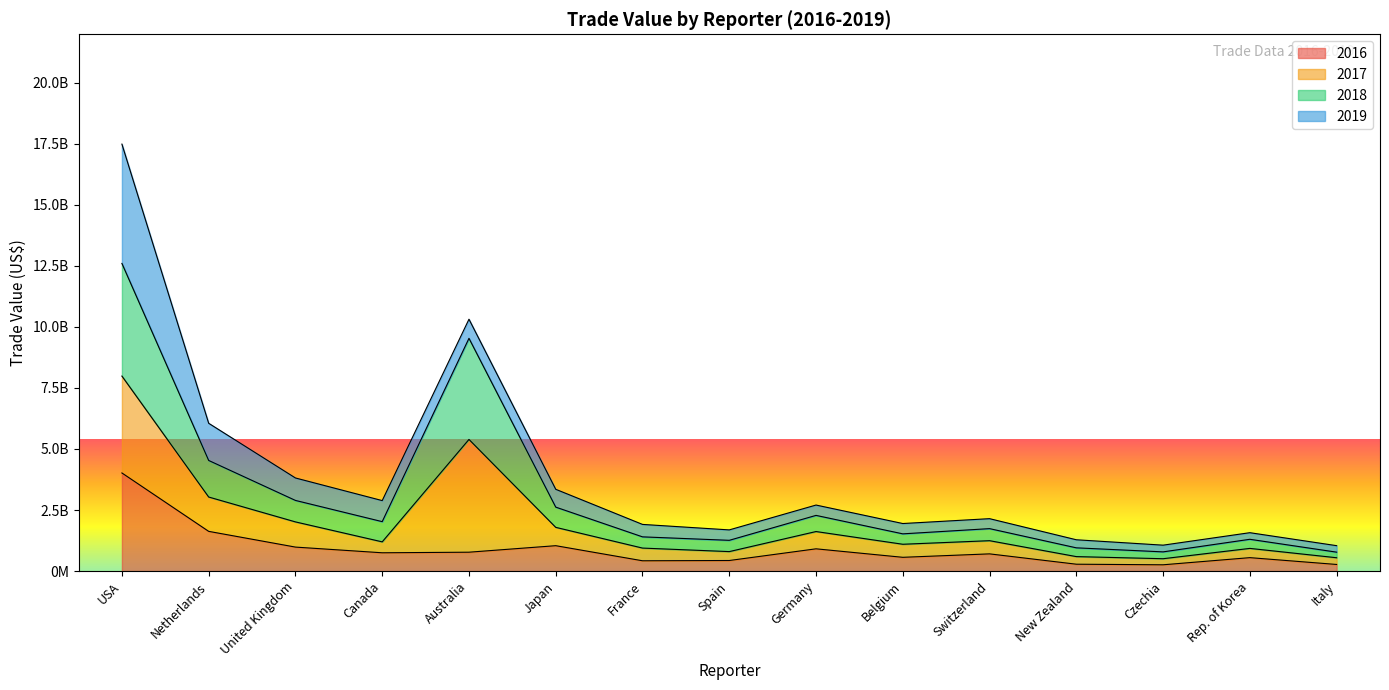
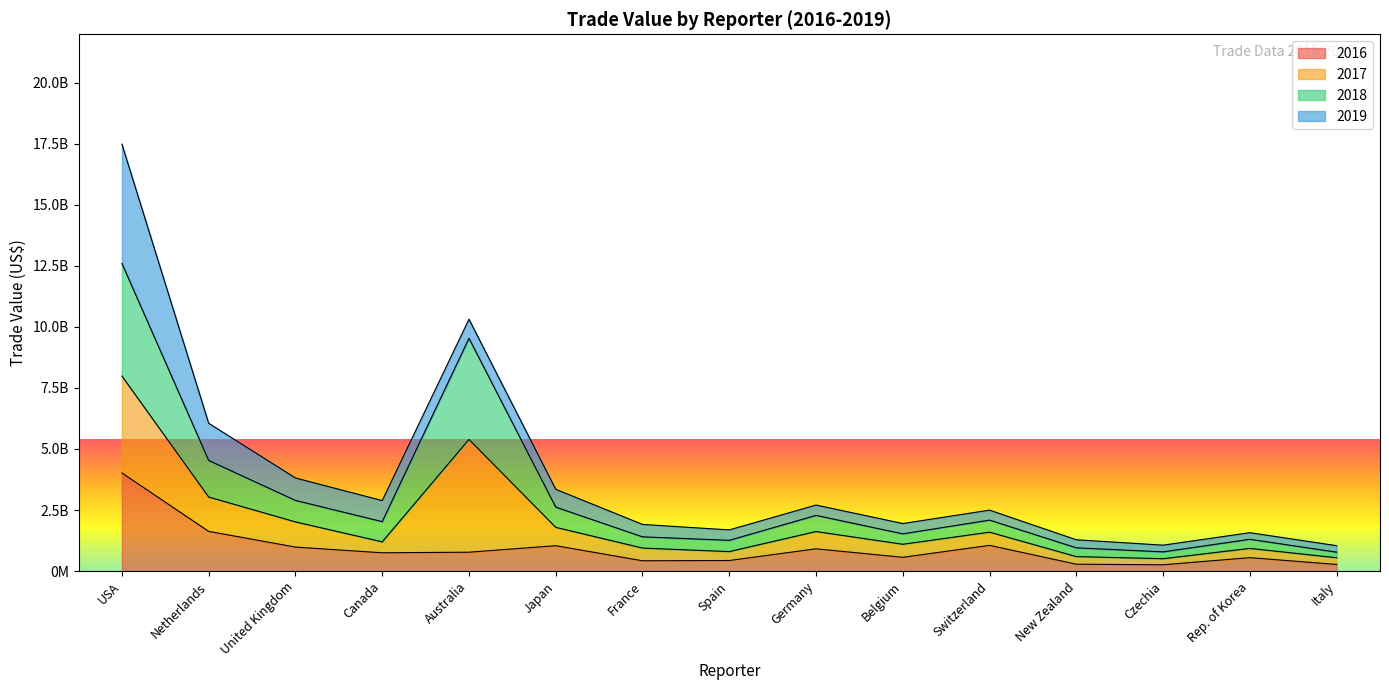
  {
    "2016": {
      "USA": 4000000000,
      "Netherlands": 1600000000,
      "United Kingdom": 1000000000,
      "Canada": 700000000,
      "Australia": 800000000,
      "Japan": 1000000000,
      "France": 400000000,
      "Spain": 400000000,
      "Germany": 900000000,
      "Belgium": 600000000,
-     "Switzerland": 700000000,
+     "Switzerland": 1100000000,
      "New Zealand": 300000000,
      "Czechia": 300000000,
      "Rep. of Korea": 600000000,
      "Italy": 300000000
    },
    "2017": {
      "USA": 4000000000,
      "Netherlands": 1400000000,
      "United Kingdom": 1000000000,
      "Canada": 400000000,
      "Australia": 4600000000,
      "Japan": 800000000,
      "France": 500000000,
      "Spain": 400000000,
      "Germany": 700000000,
      "Belgium": 500000000,
      "Switzerland": 500000000,
      "New Zealand": 300000000,
      "Czechia": 200000000,
      "Rep. of Korea": 400000000,
      "Italy": 300000000
    },
    "2018": {
      "USA": 4600000000,
      "Netherlands": 1500000000,
      "United Kingdom": 900000000,
      "Canada": 800000000,
      "Australia": 4100000000,
      "Japan": 800000000,
      "France": 500000000,
      "Spain": 500000000,
      "Germany": 700000000,
      "Belgium": 400000000,
      "Switzerland": 500000000,
      "New Zealand": 400000000,
      "Czechia": 300000000,
      "Rep. of Korea": 400000000,
      "Italy": 200000000
    },
    "2019": {
      "USA": 4900000000,
      "Netherlands": 1500000000,
      "United Kingdom": 900000000,
      "Canada": 900000000,
      "Australia": 800000000,
      "Japan": 700000000,
      "France": 500000000,
      "Spain": 400000000,
      "Germany": 400000000,
      "Belgium": 400000000,
      "Switzerland": 400000000,
      "New Zealand": 300000000,
      "Czechia": 300000000,
      "Rep. of Korea": 300000000,
      "Italy": 300000000
    }
  }
